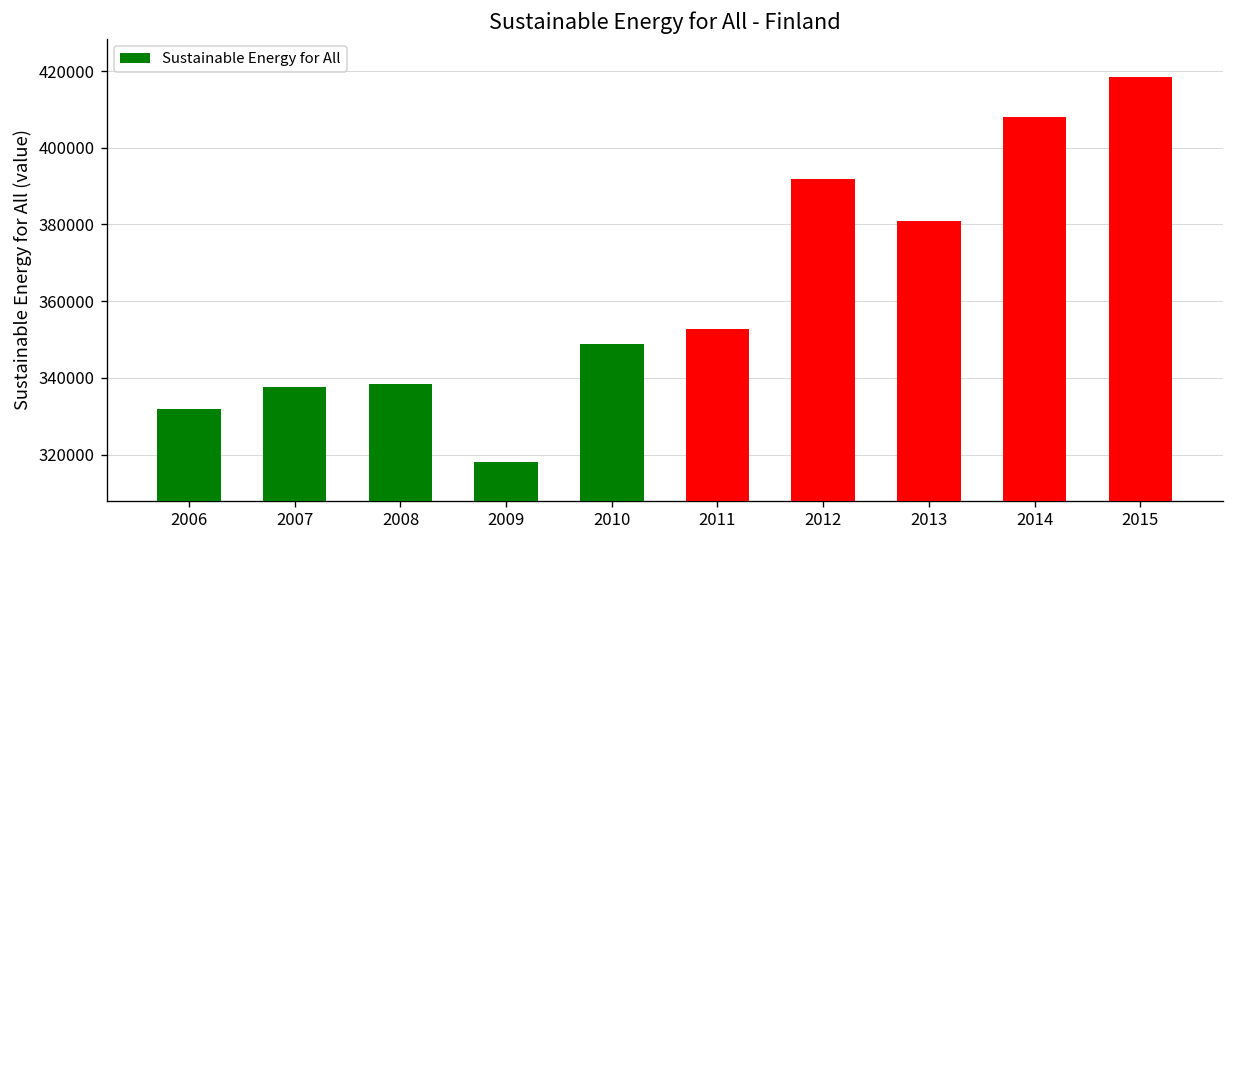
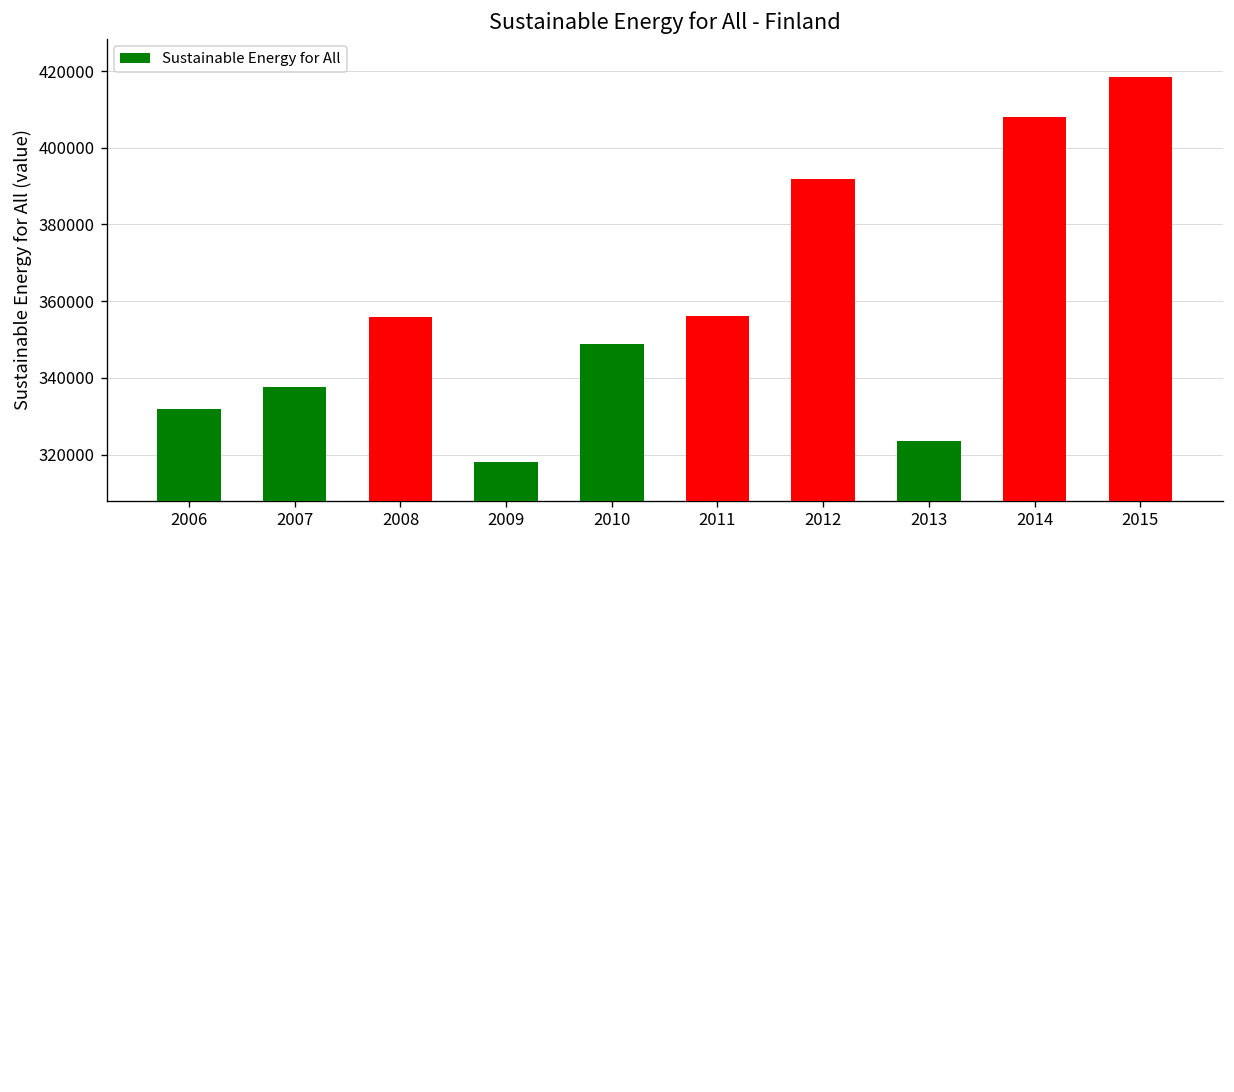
  {
    "2006": "331.9K",
    "2007": "337.5K",
-   "2008": "338.4K",
+   "2008": "355.8K",
    "2009": "318.0K",
    "2010": "348.9K",
-   "2011": "352.6K",
+   "2011": "356.0K",
    "2012": "391.9K",
-   "2013": "380.9K",
+   "2013": "323.4K",
    "2014": "408.1K",
    "2015": "418.4K"
  }
